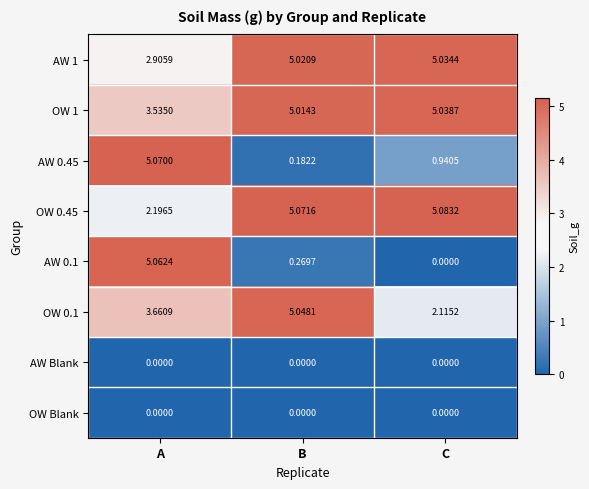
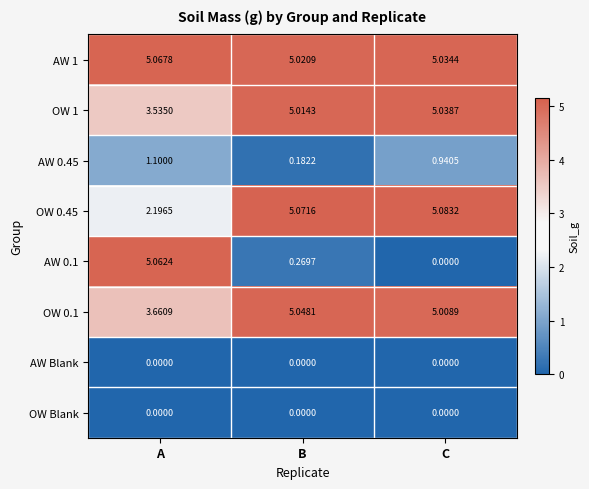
  {
    "AW 1": {
-     "A": 2.9059,
+     "A": 5.0678,
      "B": 5.0209,
      "C": 5.0344
    },
    "OW 1": {
      "A": 3.5350,
      "B": 5.0143,
      "C": 5.0387
    },
    "AW 0.45": {
-     "A": 5.0700,
+     "A": 1.1000,
      "B": 0.1822,
      "C": 0.9405
    },
    "OW 0.45": {
      "A": 2.1965,
      "B": 5.0716,
      "C": 5.0832
    },
    "AW 0.1": {
      "A": 5.0624,
      "B": 0.2697,
      "C": 0.0000
    },
    "OW 0.1": {
      "A": 3.6609,
      "B": 5.0481,
-     "C": 2.1152
+     "C": 5.0089
    },
    "AW Blank": {
      "A": 0.0000,
      "B": 0.0000,
      "C": 0.0000
    },
    "OW Blank": {
      "A": 0.0000,
      "B": 0.0000,
      "C": 0.0000
    }
  }
